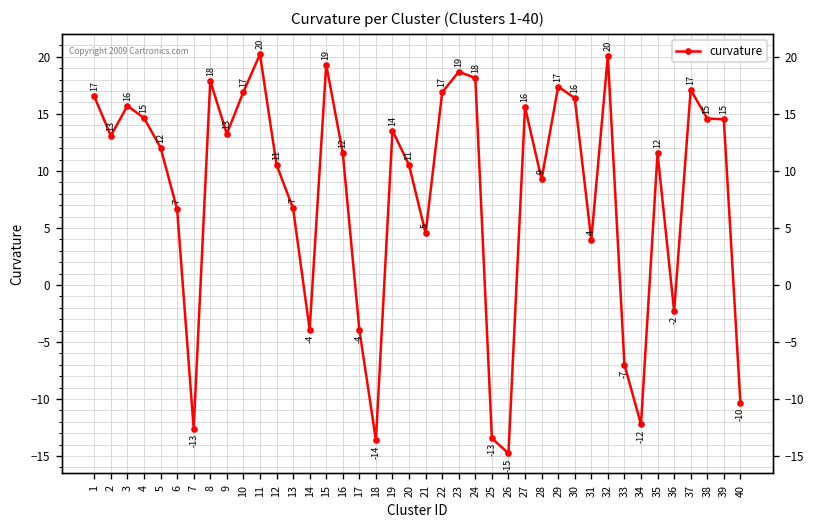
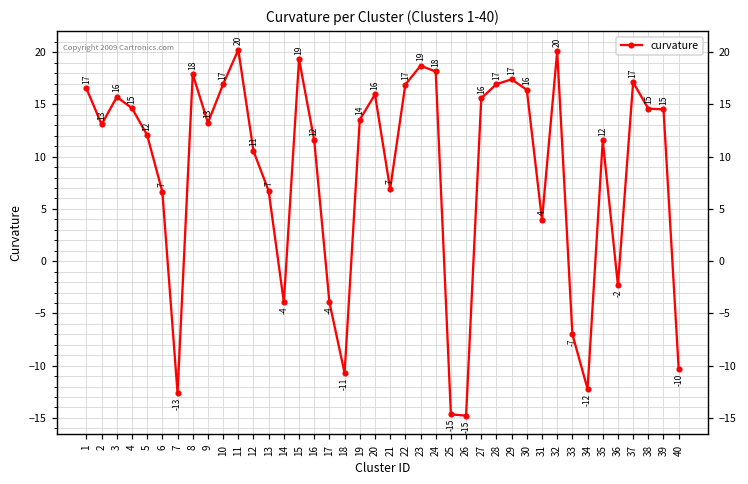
  {
    "1": 17,
    "2": 13,
    "3": 16,
    "4": 15,
    "5": 12,
    "6": 7,
    "7": -13,
    "8": 18,
    "9": 13,
    "10": 17,
    "11": 20,
    "12": 11,
    "13": 7,
    "14": -4,
    "15": 19,
    "16": 12,
    "17": -4,
-   "18": -14,
+   "18": -11,
    "19": 14,
-   "20": 11,
-   "21": 5,
+   "20": 16,
+   "21": 7,
    "22": 17,
    "23": 19,
    "24": 18,
-   "25": -13,
+   "25": -15,
    "26": -15,
    "27": 16,
-   "28": 9,
+   "28": 17,
    "29": 17,
    "30": 16,
    "31": 4,
    "32": 20,
    "33": -7,
    "34": -12,
    "35": 12,
    "36": -2,
    "37": 17,
    "38": 15,
    "39": 15,
    "40": -10
  }
